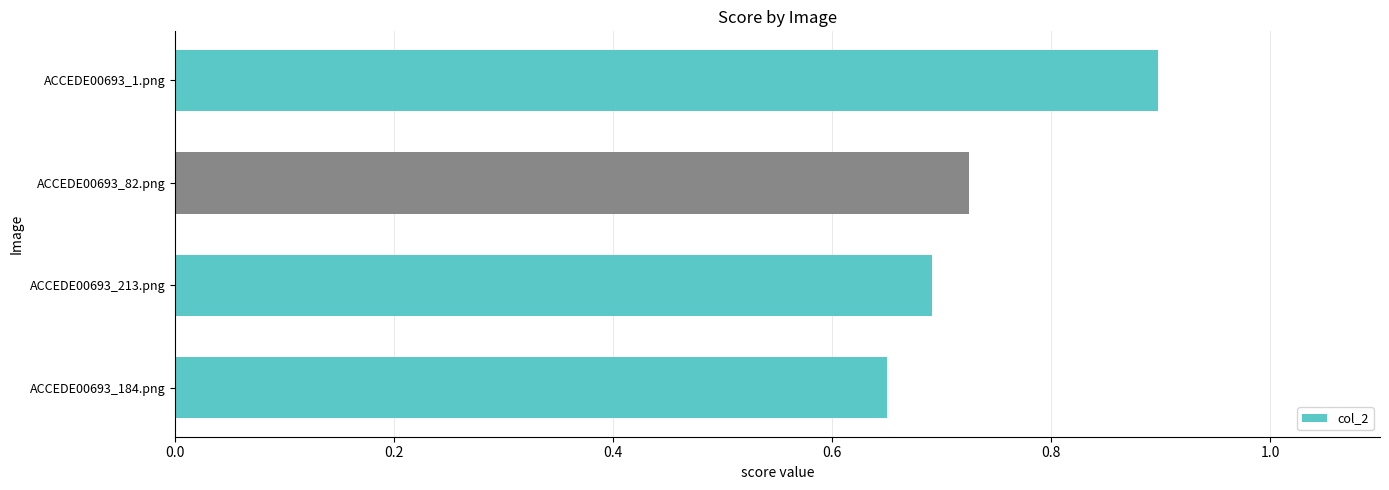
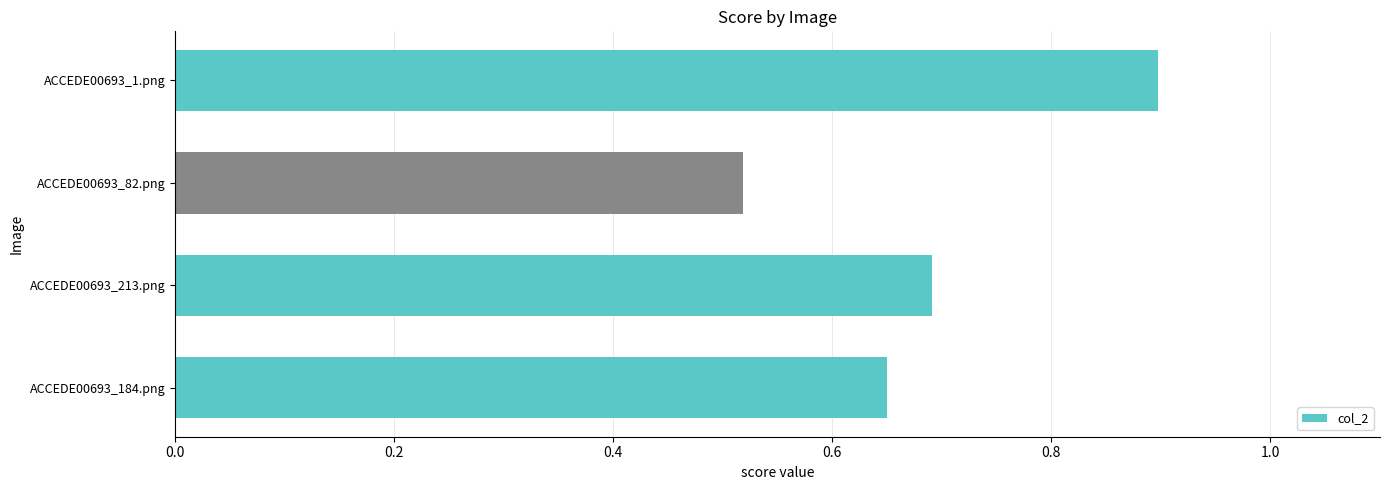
  {
    "ACCEDE00693_1.png": 0.898,
-   "ACCEDE00693_82.png": 0.725,
+   "ACCEDE00693_82.png": 0.518,
    "ACCEDE00693_213.png": 0.691,
    "ACCEDE00693_184.png": 0.650
  }
